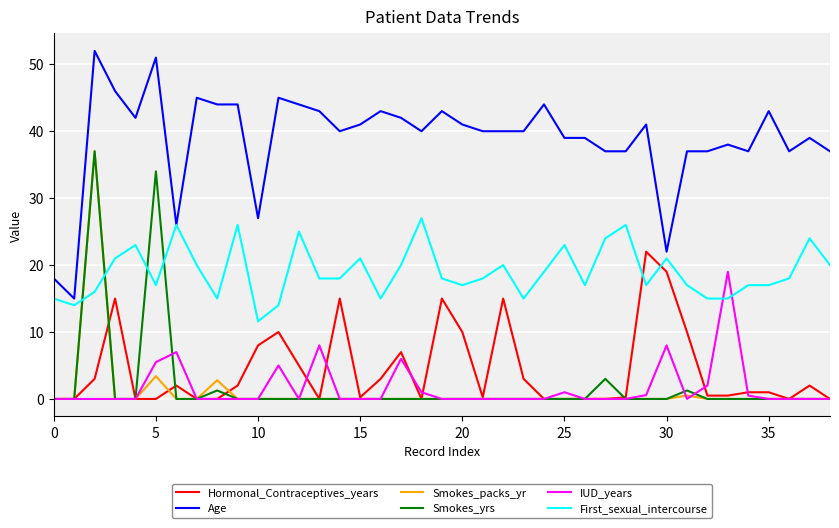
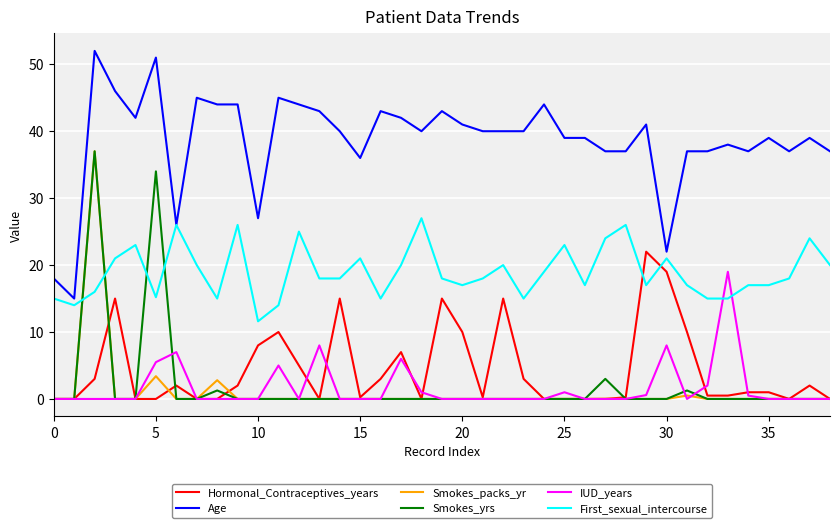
  {
    "Hormonal_Contraceptives_years": {
      "5": 0,
      "10": 8,
      "20": 10,
      "30": 19,
      "35": 1
    },
    "Age": {
      "0": 18,
      "5": 51,
      "10": 27,
-     "15": 41,
+     "15": 36,
      "20": 41,
      "25": 39,
      "30": 22,
-     "35": 43
+     "35": 39
    },
    "Smokes_packs_yr": {
      "5": 3
    },
    "Smokes_yrs": {
      "5": 34
    },
    "IUD_years": {
      "5": 6,
      "25": 1,
      "30": 8
    },
    "First_sexual_intercourse": {
      "0": 15,
-     "5": 17,
+     "5": 15,
      "10": 12,
      "15": 21,
      "20": 17,
      "25": 23,
      "30": 21,
      "35": 17
    }
  }
